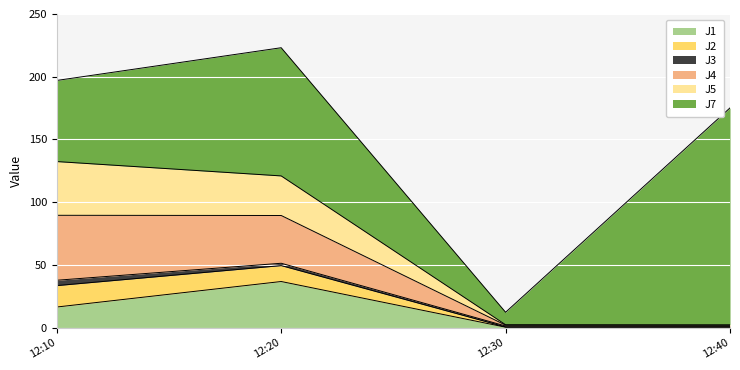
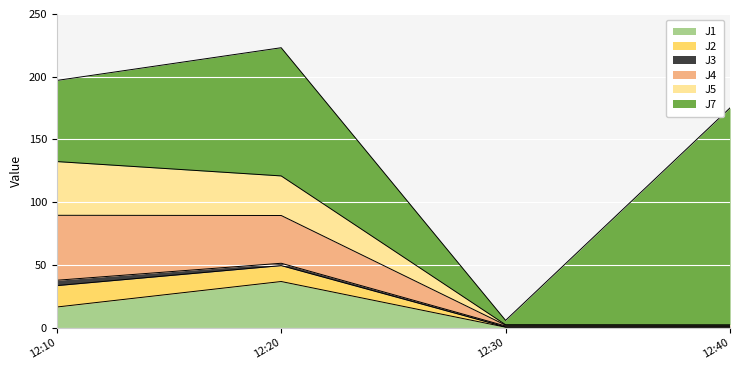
  {
    "J1": {
      "12:10": 16,
      "12:20": 37
    },
    "J3": {
      "12:10": 38
    },
    "J7": {
      "12:10": 65,
      "12:20": 102,
-     "12:30": 10,
+     "12:30": 3,
      "12:40": 173
    }
  }
